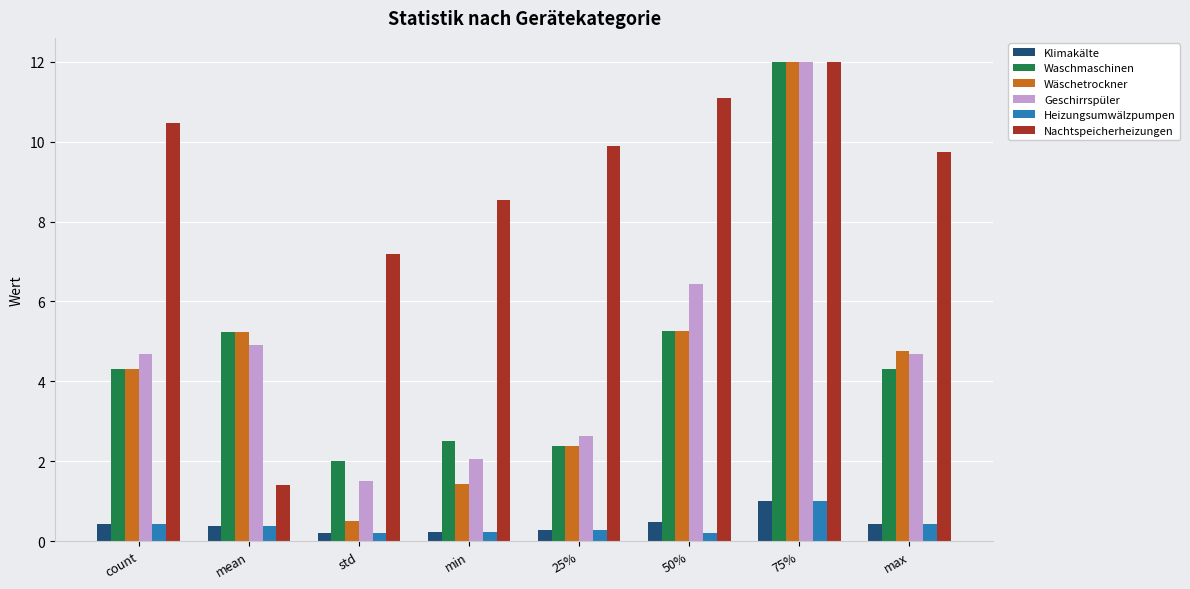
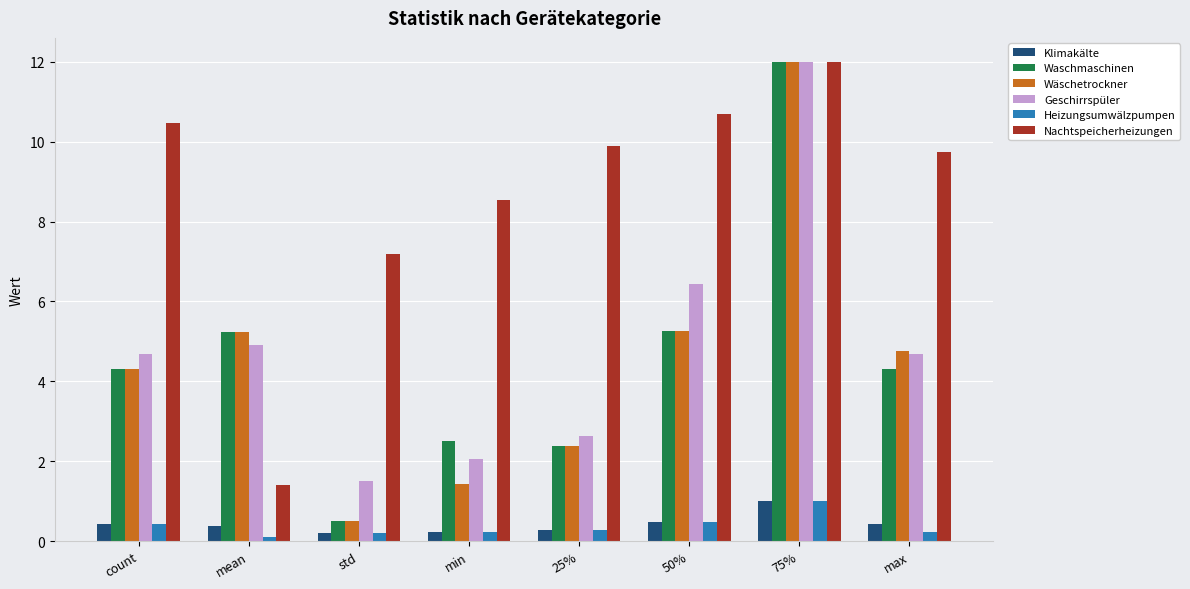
  {
    "Klimakälte": {
      "count": 0.4,
      "mean": 0.4,
      "std": 0.2,
      "min": 0.2,
      "25%": 0.3,
      "50%": 0.5,
      "75%": 1.0,
      "max": 0.4
    },
    "Waschmaschinen": {
      "count": 4.3,
      "mean": 5.2,
-     "std": 2.0,
+     "std": 0.5,
      "min": 2.5,
      "25%": 2.4,
      "50%": 5.3,
      "75%": 12.0,
      "max": 4.3
    },
    "Wäschetrockner": {
      "count": 4.3,
      "mean": 5.2,
      "std": 0.5,
      "min": 1.4,
      "25%": 2.4,
      "50%": 5.3,
      "75%": 12.0,
      "max": 4.8
    },
    "Geschirrspüler": {
      "count": 4.7,
      "mean": 4.9,
      "std": 1.5,
      "min": 2.1,
      "25%": 2.6,
      "50%": 6.5,
      "75%": 12.0,
      "max": 4.7
    },
    "Heizungsumwälzpumpen": {
      "count": 0.4,
-     "mean": 0.4,
+     "mean": 0.1,
      "std": 0.2,
      "min": 0.2,
      "25%": 0.3,
-     "50%": 0.2,
+     "50%": 0.5,
      "75%": 1.0,
-     "max": 0.4
+     "max": 0.2
    },
    "Nachtspeicherheizungen": {
      "count": 10.5,
      "mean": 1.4,
      "std": 7.2,
      "min": 8.6,
      "25%": 9.9,
-     "50%": 11.1,
+     "50%": 10.7,
      "75%": 12.0,
      "max": 9.8
    }
  }
